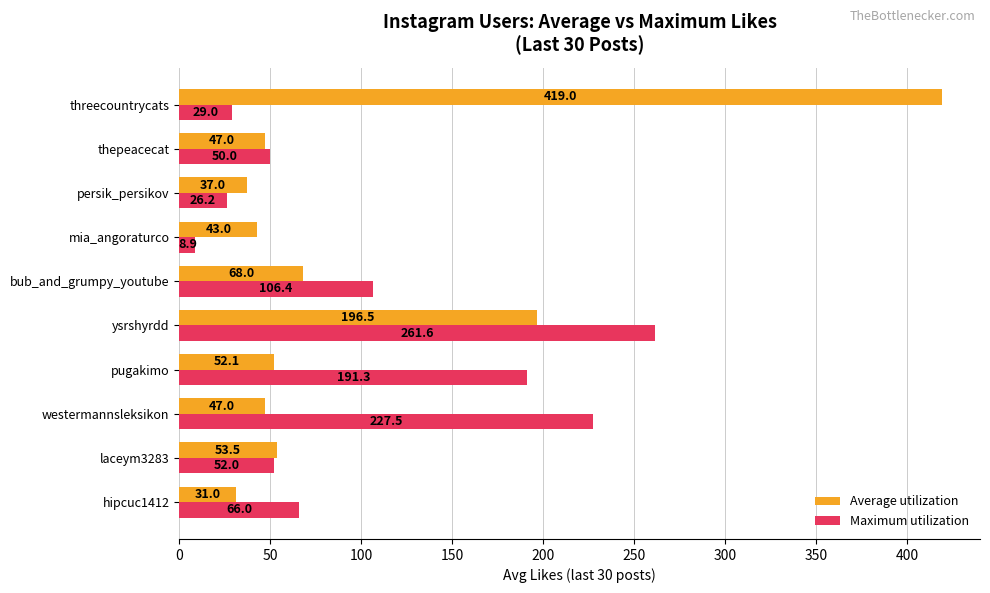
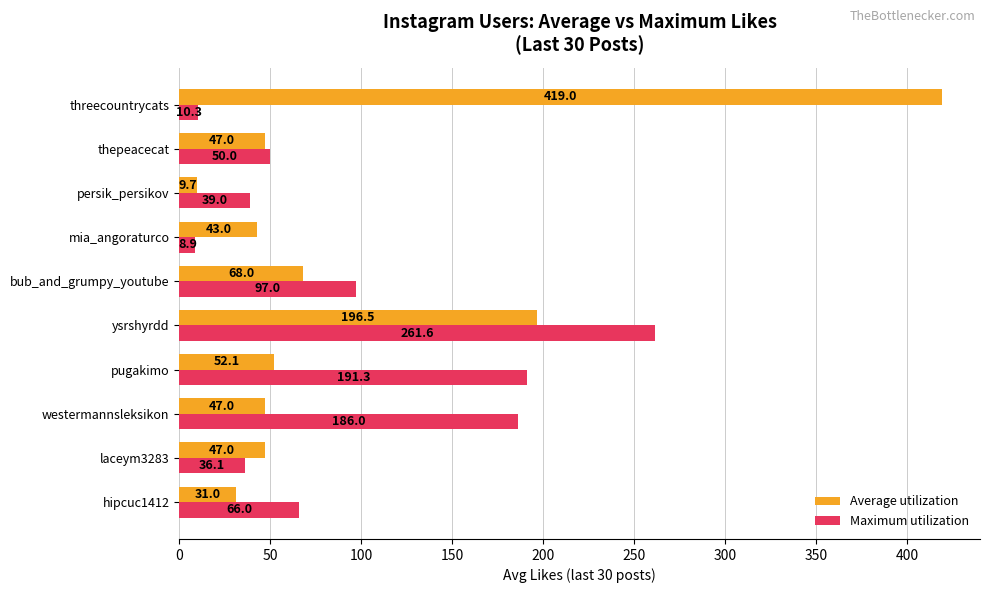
  {
    "Average utilization": {
      "threecountrycats": 419.0,
      "thepeacecat": 47.0,
-     "persik_persikov": 37.0,
+     "persik_persikov": 9.7,
      "mia_angoraturco": 43.0,
      "bub_and_grumpy_youtube": 68.0,
      "ysrshyrdd": 196.5,
      "pugakimo": 52.1,
      "westermannsleksikon": 47.0,
-     "laceym3283": 53.5,
+     "laceym3283": 47.0,
      "hipcuc1412": 31.0
    },
    "Maximum utilization": {
-     "threecountrycats": 29.0,
+     "threecountrycats": 10.3,
      "thepeacecat": 50.0,
-     "persik_persikov": 26.2,
+     "persik_persikov": 39.0,
      "mia_angoraturco": 8.9,
-     "bub_and_grumpy_youtube": 106.4,
+     "bub_and_grumpy_youtube": 97.0,
      "ysrshyrdd": 261.6,
      "pugakimo": 191.3,
-     "westermannsleksikon": 227.5,
-     "laceym3283": 52.0,
+     "westermannsleksikon": 186.0,
+     "laceym3283": 36.1,
      "hipcuc1412": 66.0
    }
  }
